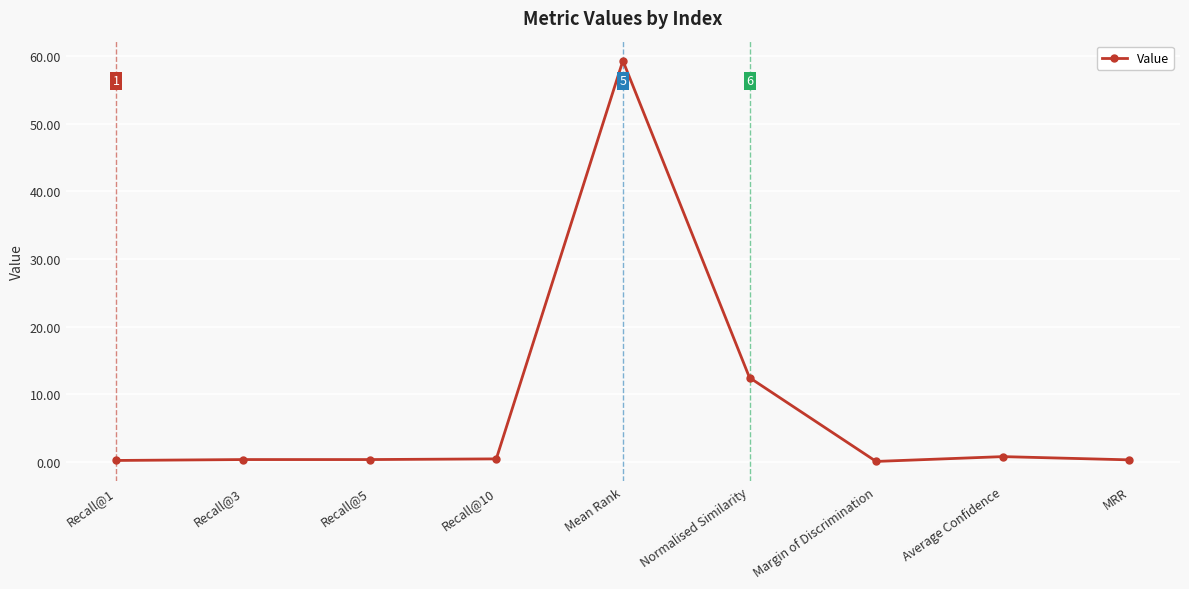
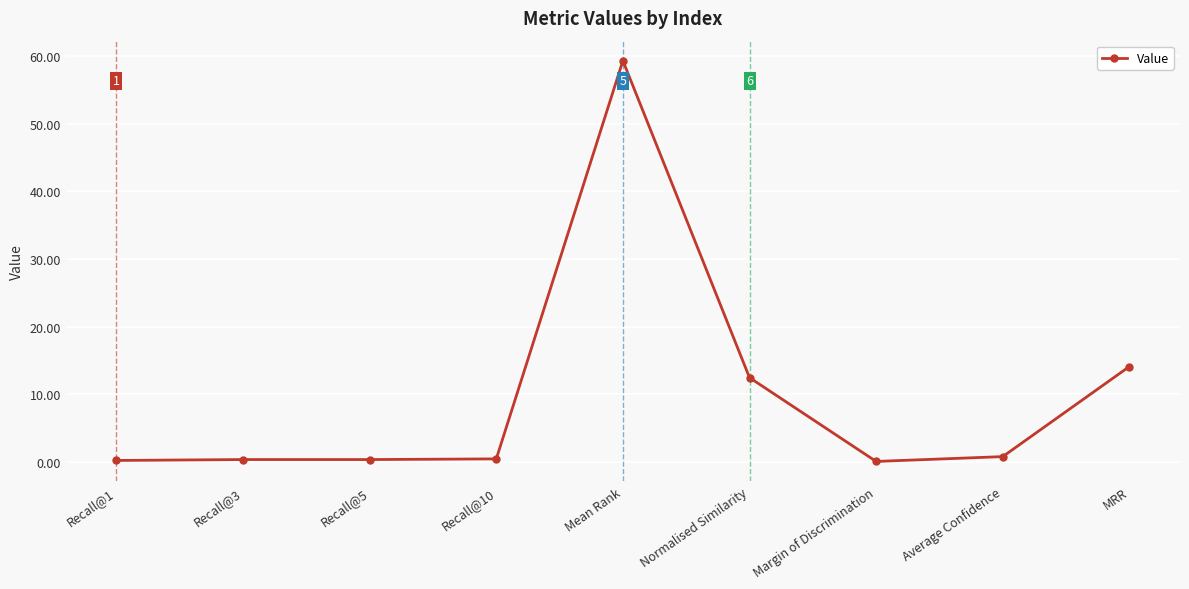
  {
    "Recall@1": 0,
    "Recall@3": 0,
    "Recall@5": 0,
    "Recall@10": 0,
    "Normalised Similarity": 12,
    "Margin of Discrimination": 0,
    "Average Confidence": 1,
-   "MRR": 0
+   "MRR": 14
  }
